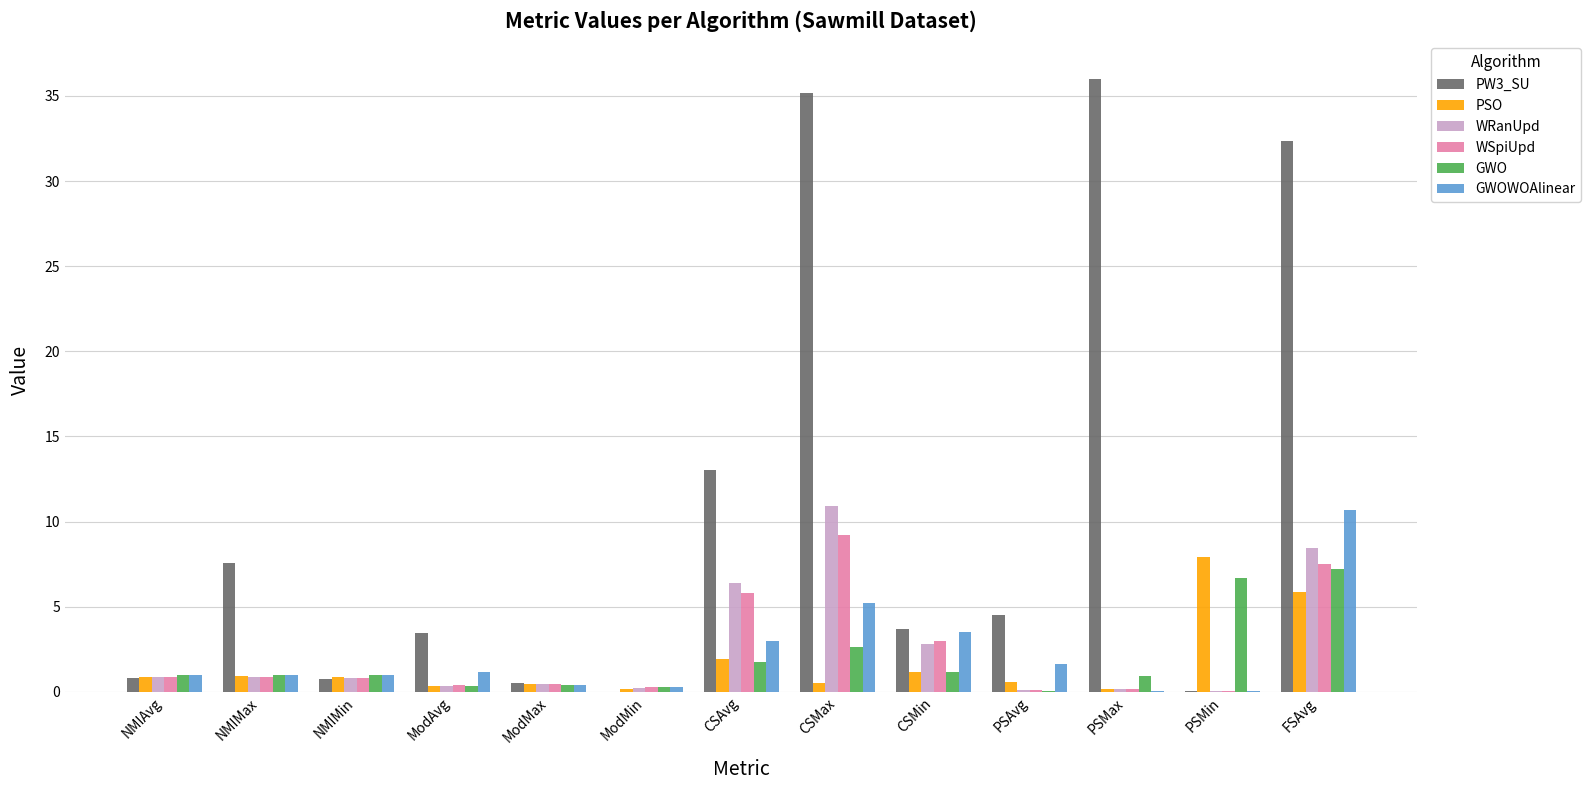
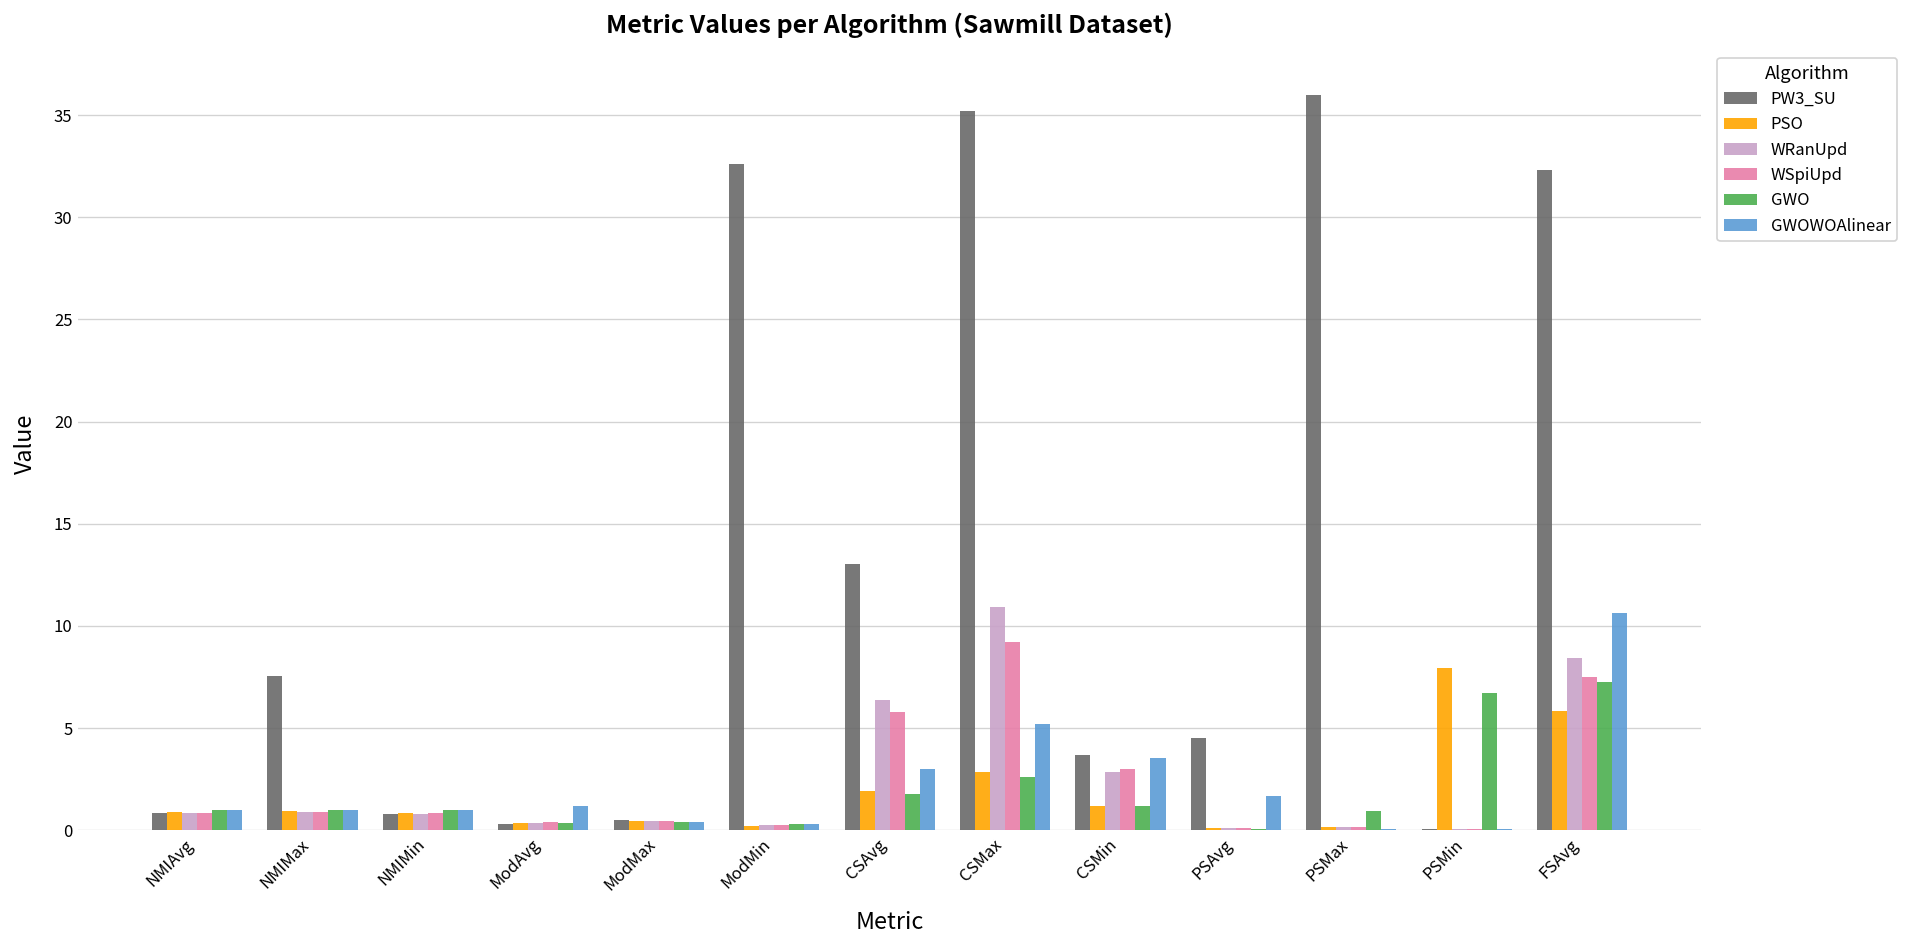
  {
    "PW3_SU": {
      "NMIAvg": 0.8,
      "NMIMax": 7.6,
      "NMIMin": 0.8,
-     "ModAvg": 3.5,
+     "ModAvg": 0.3,
      "ModMax": 0.5,
-     "ModMin": 0.0,
+     "ModMin": 32.6,
      "CSAvg": 13.0,
      "CSMax": 35.2,
      "CSMin": 3.7,
      "PSAvg": 4.5,
      "PSMax": 36.0,
      "FSAvg": 32.3
    },
    "PSO": {
      "NMIAvg": 0.9,
      "NMIMax": 0.9,
      "NMIMin": 0.9,
      "ModAvg": 0.4,
      "ModMax": 0.4,
      "ModMin": 0.2,
      "CSAvg": 1.9,
-     "CSMax": 0.5,
+     "CSMax": 2.9,
      "CSMin": 1.2,
-     "PSAvg": 0.6,
+     "PSAvg": 0.1,
      "PSMax": 0.1,
      "PSMin": 7.9,
      "FSAvg": 5.8
    },
    "GWO": {
      "NMIAvg": 1.0,
      "NMIMax": 1.0,
      "NMIMin": 1.0,
      "ModAvg": 0.4,
      "ModMax": 0.4,
      "ModMin": 0.3,
      "CSAvg": 1.8,
      "CSMax": 2.6,
      "CSMin": 1.2,
      "PSMax": 0.9,
      "PSMin": 6.7,
      "FSAvg": 7.2
    },
    "GWOWOAlinear": {
      "NMIAvg": 1.0,
      "NMIMax": 1.0,
      "NMIMin": 1.0,
      "ModAvg": 1.2,
      "ModMax": 0.4,
      "ModMin": 0.3,
      "CSAvg": 3.0,
      "CSMax": 5.2,
      "CSMin": 3.5,
      "PSAvg": 1.7,
      "FSAvg": 10.7
    }
  }
